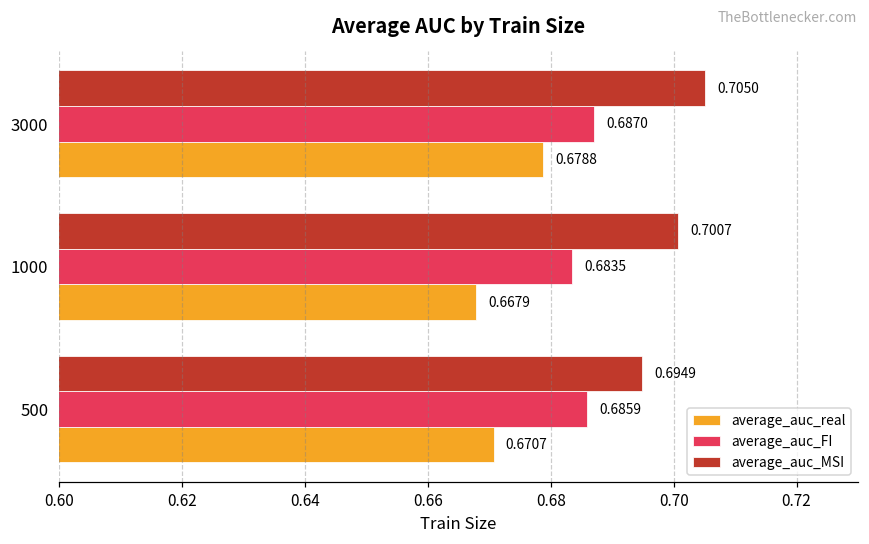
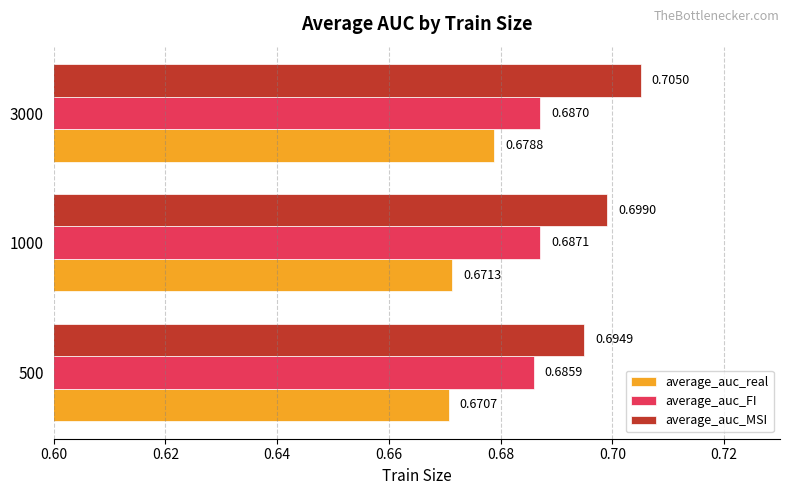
  {
    "average_auc_real": {
      "3000": 0.6788,
-     "1000": 0.6679,
+     "1000": 0.6713,
      "500": 0.6707
    },
    "average_auc_FI": {
      "3000": 0.6870,
-     "1000": 0.6835,
+     "1000": 0.6871,
      "500": 0.6859
    },
    "average_auc_MSI": {
      "3000": 0.7050,
-     "1000": 0.7007,
+     "1000": 0.6990,
      "500": 0.6949
    }
  }
